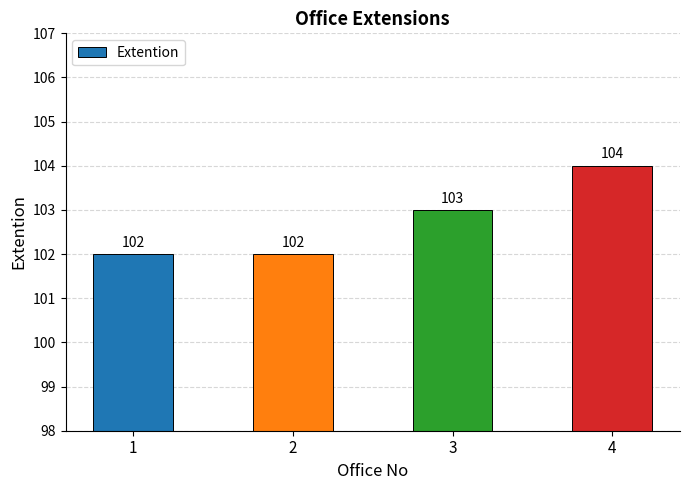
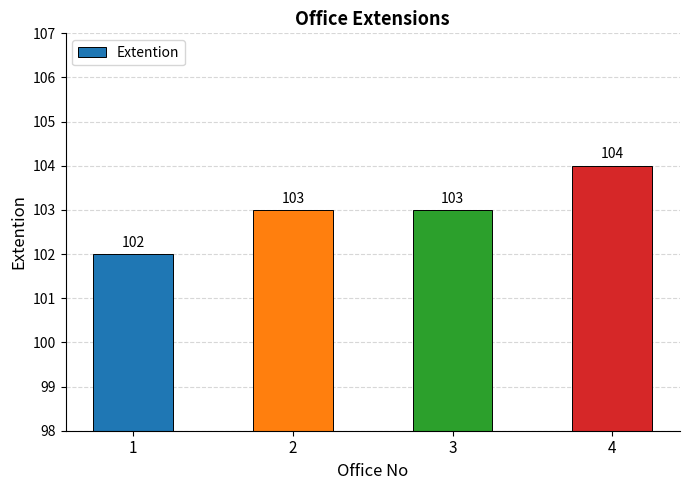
  {
    "1": 102,
-   "2": 102,
+   "2": 103,
    "3": 103,
    "4": 104
  }
